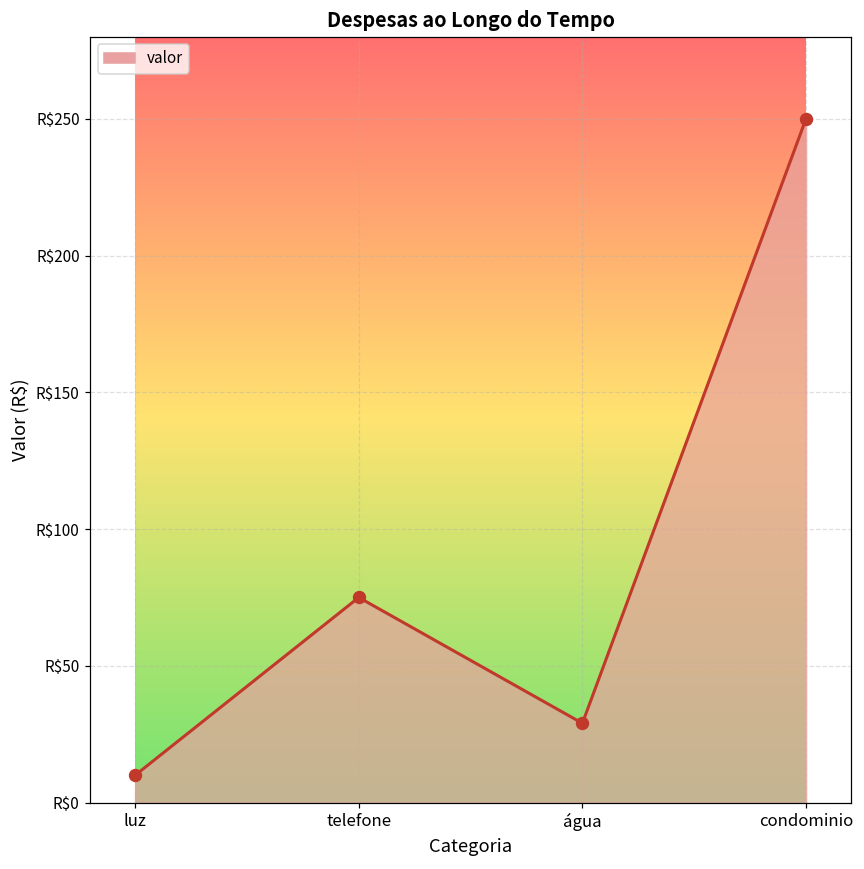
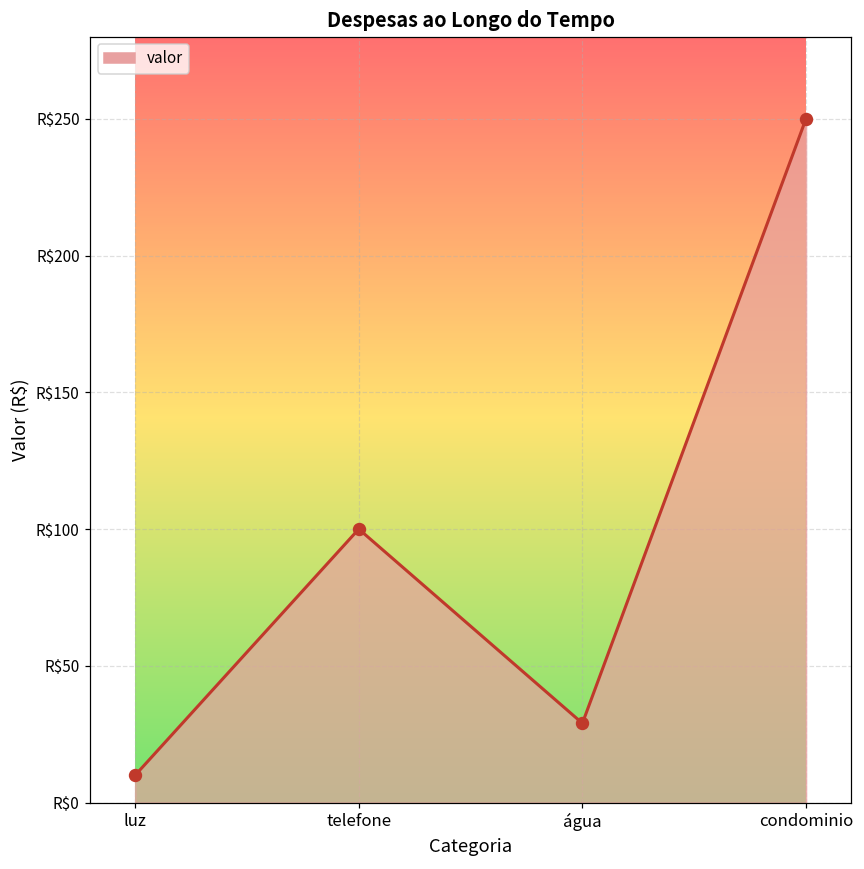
  {
    "luz": "R$10",
-   "telefone": "R$75",
+   "telefone": "R$100",
    "água": "R$29",
    "condominio": "R$250"
  }
